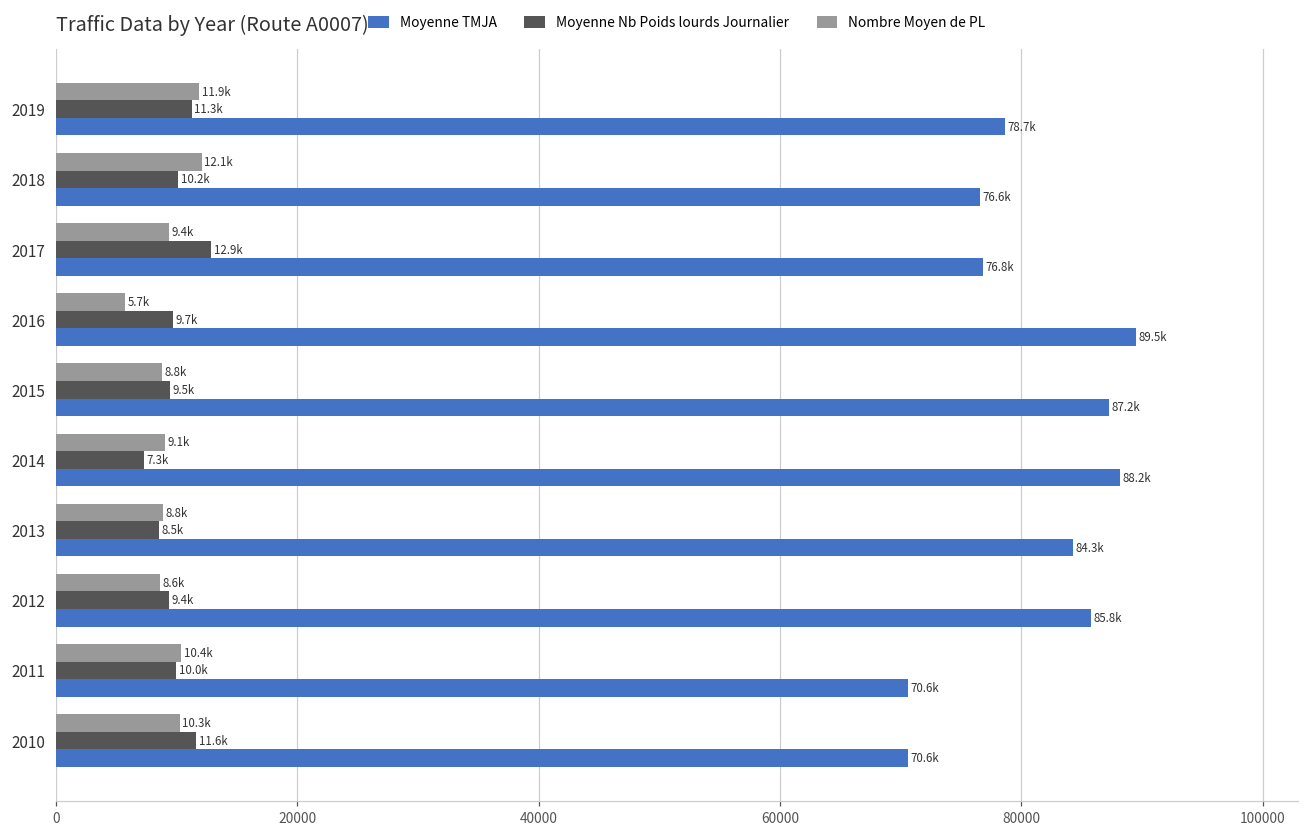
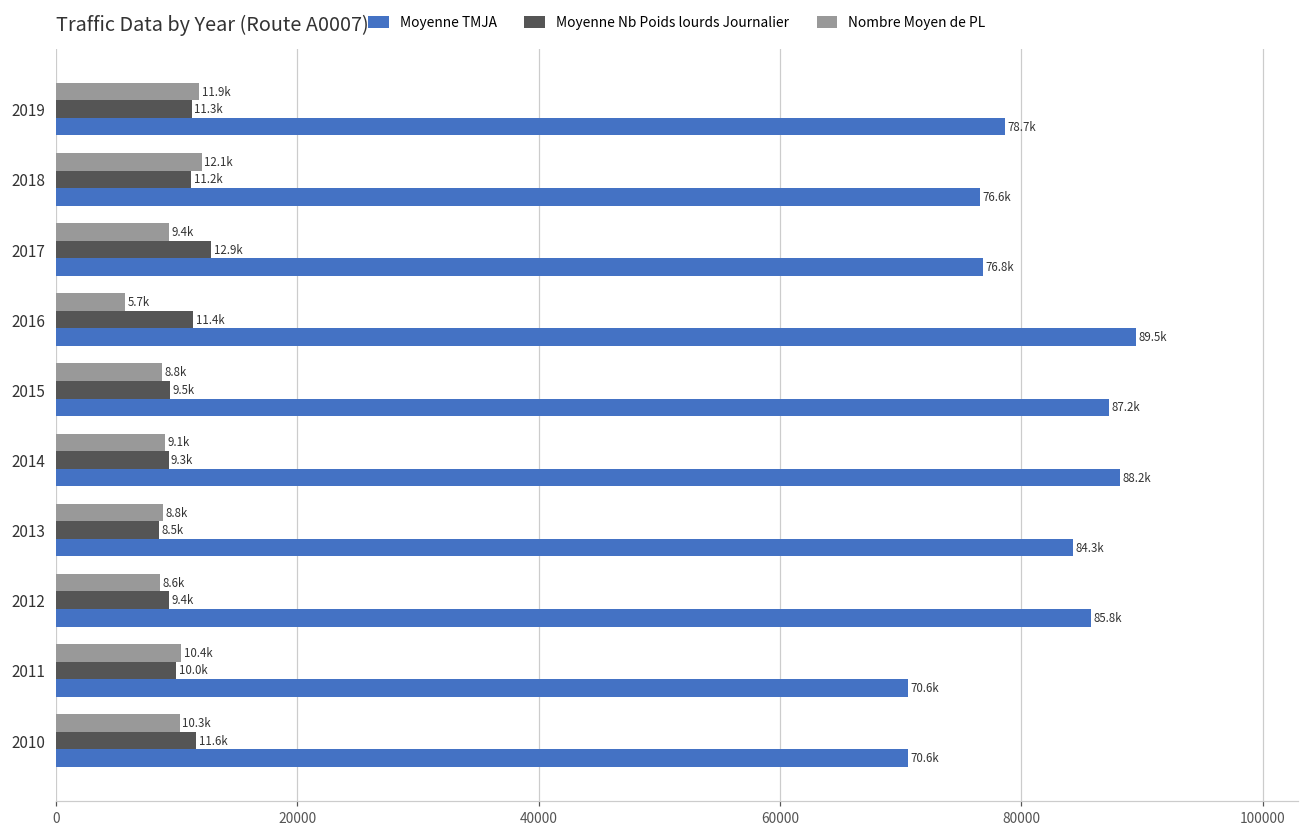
  {
    "Moyenne TMJA": {
      "2019": "78.7k",
      "2018": "76.6k",
      "2017": "76.8k",
      "2016": "89.5k",
      "2015": "87.2k",
      "2014": "88.2k",
      "2013": "84.3k",
      "2012": "85.8k",
      "2011": "70.6k",
      "2010": "70.6k"
    },
    "Moyenne Nb Poids lourds Journalier": {
      "2019": "11.3k",
-     "2018": "10.2k",
+     "2018": "11.2k",
      "2017": "12.9k",
-     "2016": "9.7k",
+     "2016": "11.4k",
      "2015": "9.5k",
-     "2014": "7.3k",
+     "2014": "9.3k",
      "2013": "8.5k",
      "2012": "9.4k",
      "2011": "10.0k",
      "2010": "11.6k"
    },
    "Nombre Moyen de PL": {
      "2019": "11.9k",
      "2018": "12.1k",
      "2017": "9.4k",
      "2016": "5.7k",
      "2015": "8.8k",
      "2014": "9.1k",
      "2013": "8.8k",
      "2012": "8.6k",
      "2011": "10.4k",
      "2010": "10.3k"
    }
  }
